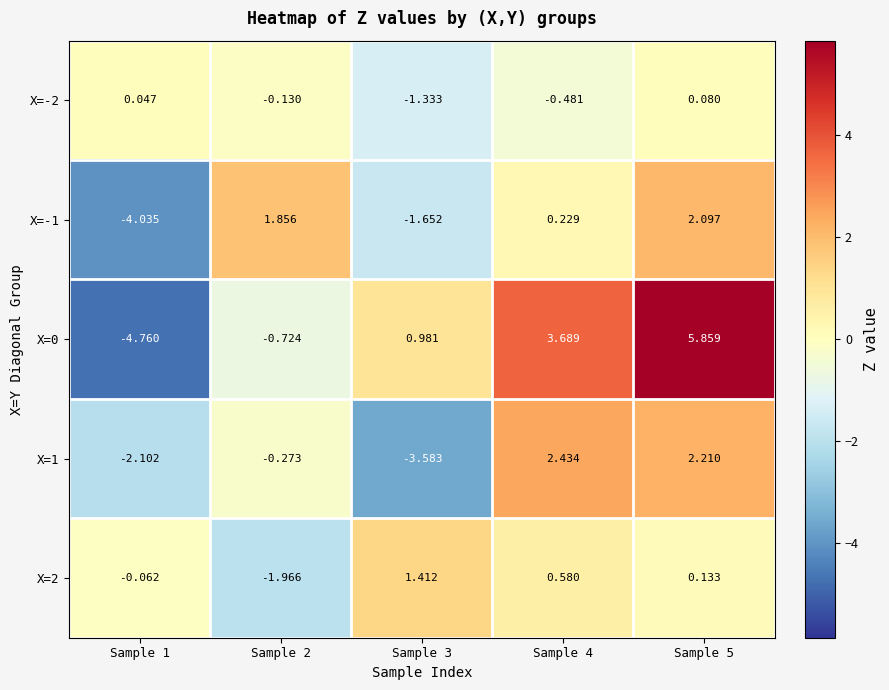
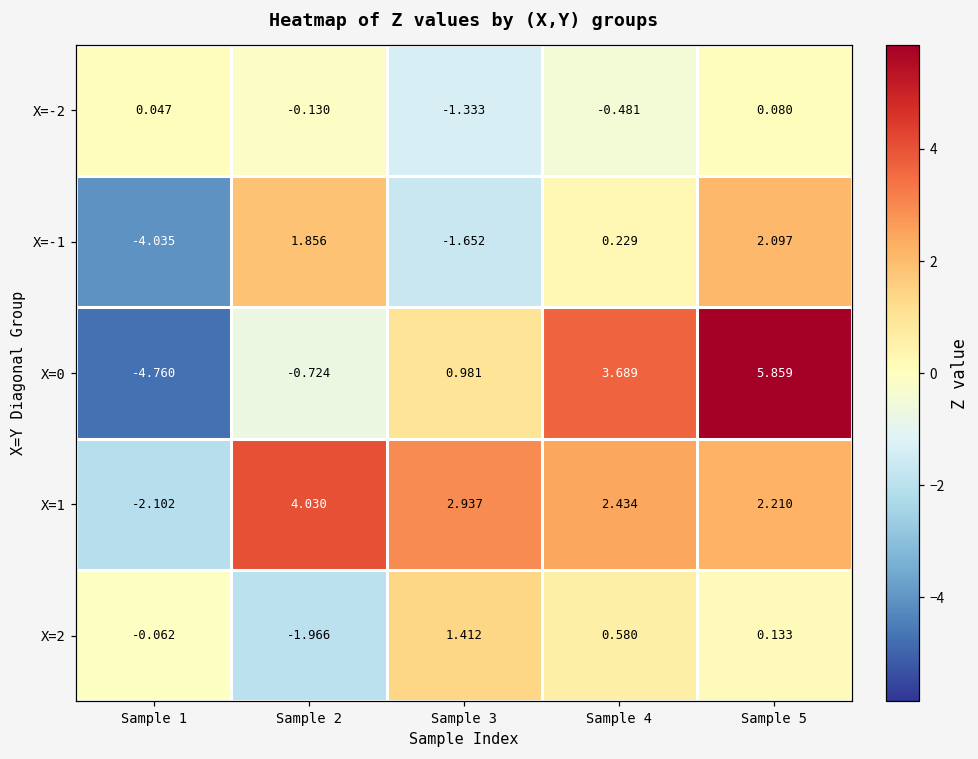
  {
    "X=-2": {
      "Sample 1": 0.047,
      "Sample 2": -0.130,
      "Sample 3": -1.333,
      "Sample 4": -0.481,
      "Sample 5": 0.080
    },
    "X=-1": {
      "Sample 1": -4.035,
      "Sample 2": 1.856,
      "Sample 3": -1.652,
      "Sample 4": 0.229,
      "Sample 5": 2.097
    },
    "X=0": {
      "Sample 1": -4.760,
      "Sample 2": -0.724,
      "Sample 3": 0.981,
      "Sample 4": 3.689,
      "Sample 5": 5.859
    },
    "X=1": {
      "Sample 1": -2.102,
-     "Sample 2": -0.273,
-     "Sample 3": -3.583,
+     "Sample 2": 4.030,
+     "Sample 3": 2.937,
      "Sample 4": 2.434,
      "Sample 5": 2.210
    },
    "X=2": {
      "Sample 1": -0.062,
      "Sample 2": -1.966,
      "Sample 3": 1.412,
      "Sample 4": 0.580,
      "Sample 5": 0.133
    }
  }
